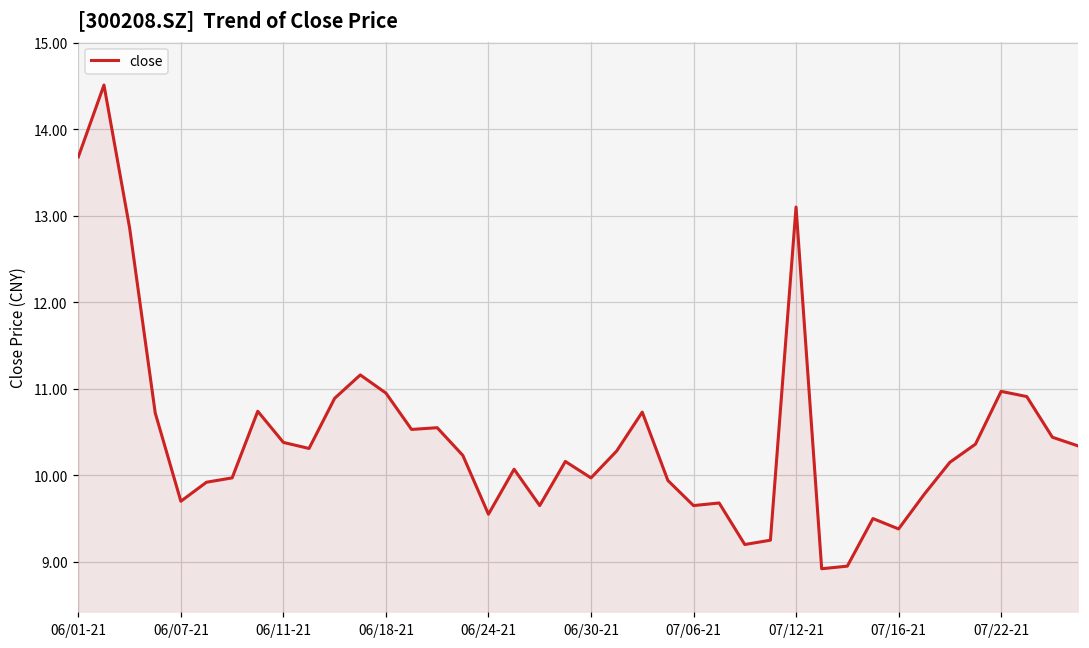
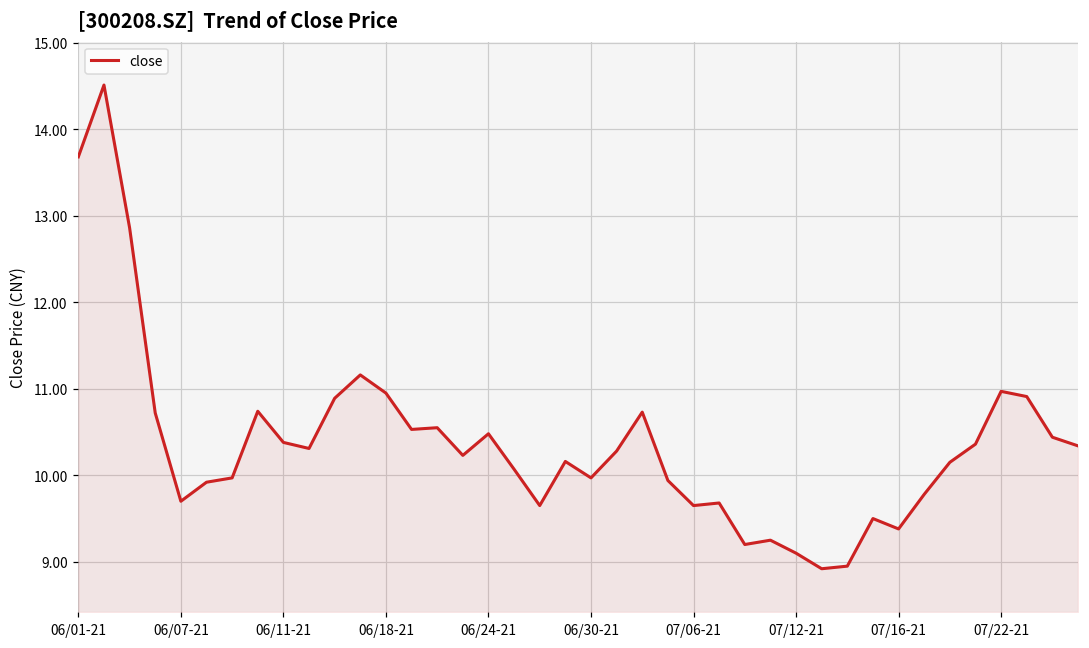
  {
    "06/01-21": 13.7,
    "06/07-21": 9.7,
    "06/11-21": 10.4,
    "06/18-21": 11.0,
-   "06/24-21": 9.6,
+   "06/24-21": 10.5,
    "06/30-21": 10.0,
    "07/06-21": 9.7,
-   "07/12-21": 13.1,
+   "07/12-21": 9.1,
    "07/16-21": 9.4,
    "07/22-21": 11.0
  }
